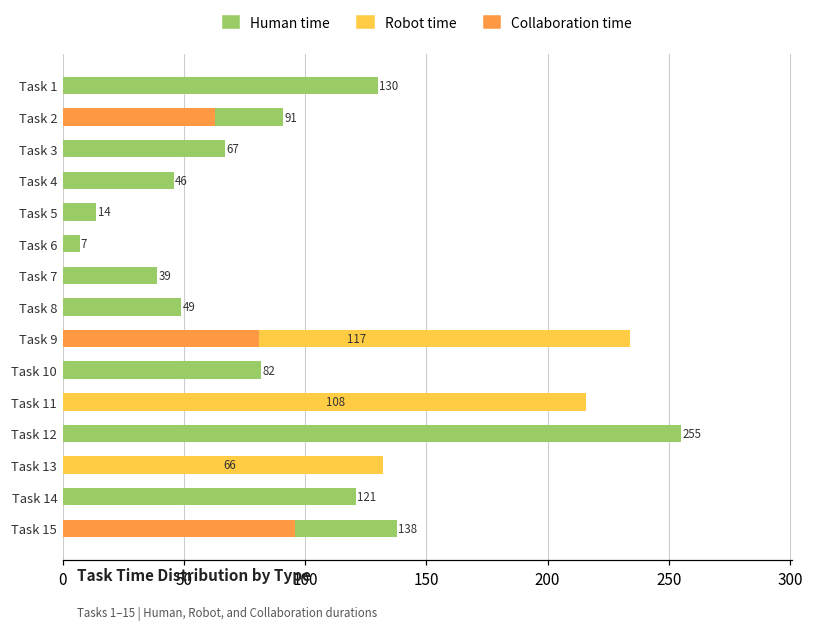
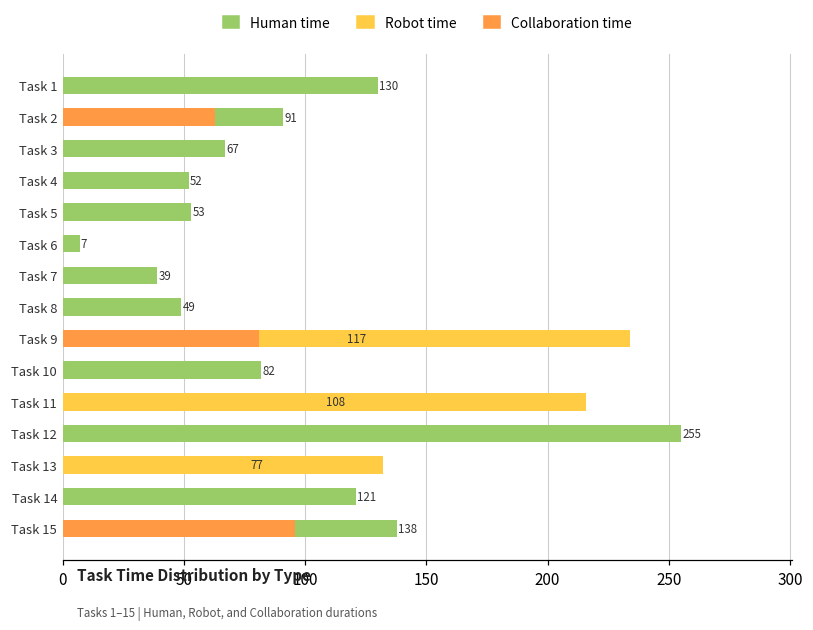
  {
    "Human time": {
      "Task 1": 130,
      "Task 2": 91,
      "Task 3": 67,
-     "Task 4": 46,
-     "Task 5": 14,
+     "Task 4": 52,
+     "Task 5": 53,
      "Task 6": 7,
      "Task 7": 39,
      "Task 8": 49,
      "Task 10": 82,
      "Task 12": 255,
-     "Task 13": 66,
+     "Task 13": 77,
      "Task 14": 121,
      "Task 15": 138
    }
  }
